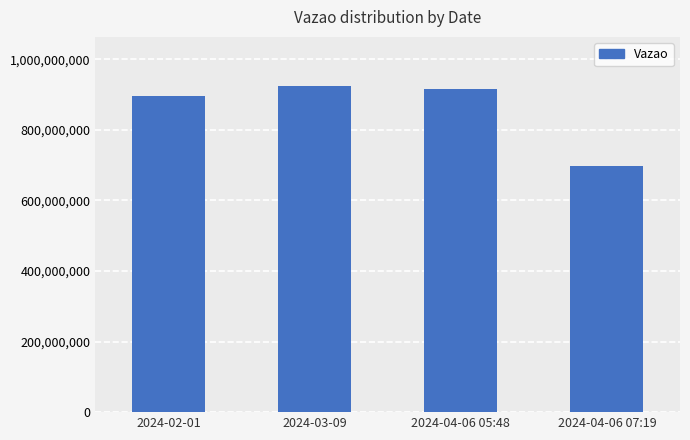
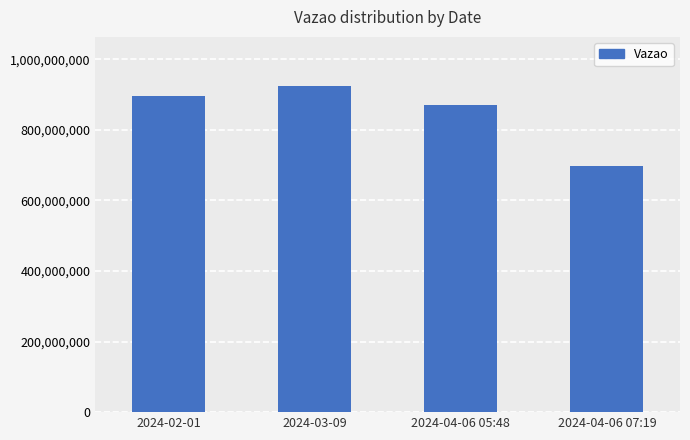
  {
    "2024-02-01": "900,000,000",
    "2024-03-09": "920,000,000",
-   "2024-04-06 05:48": "920,000,000",
+   "2024-04-06 05:48": "870,000,000",
    "2024-04-06 07:19": "700,000,000"
  }
